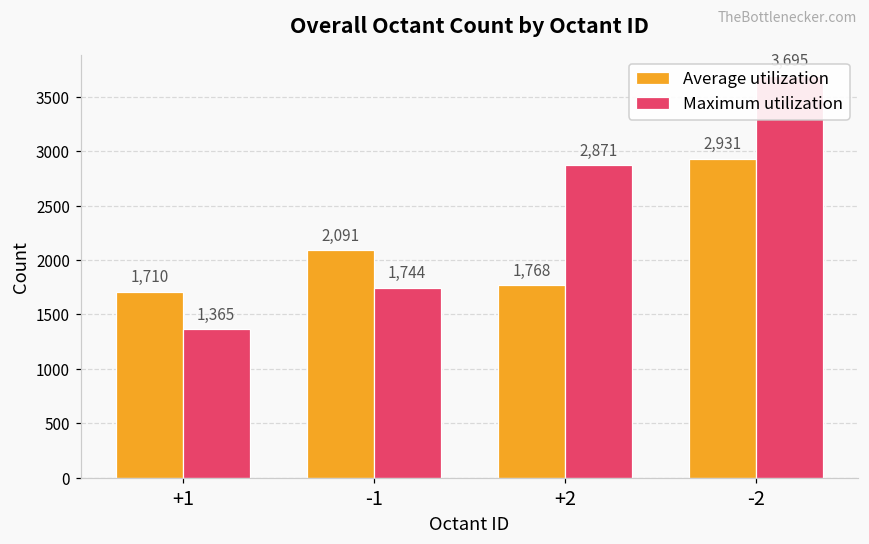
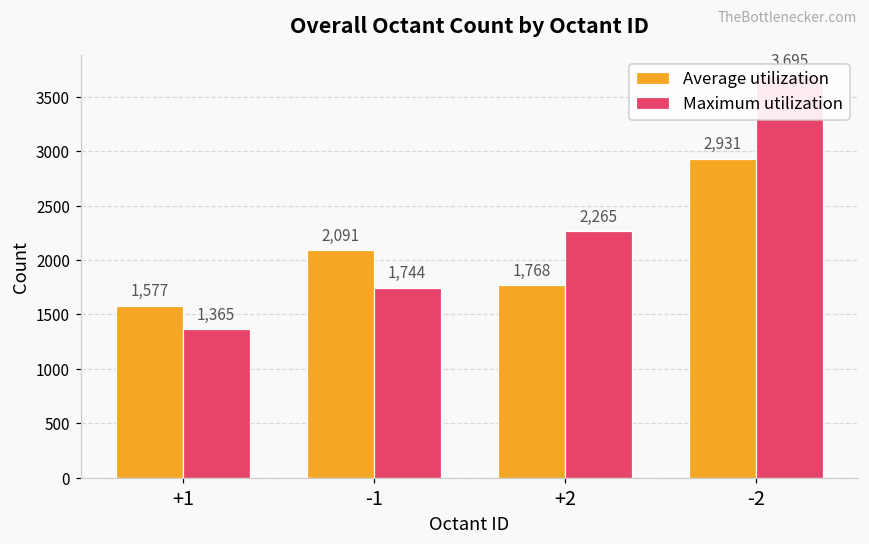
  {
    "Average utilization": {
-     "+1": "1,710",
+     "+1": "1,577",
      "-1": "2,091",
      "+2": "1,768",
      "-2": "2,931"
    },
    "Maximum utilization": {
      "+1": "1,365",
      "-1": "1,744",
-     "+2": "2,871"
+     "+2": "2,265"
    }
  }
